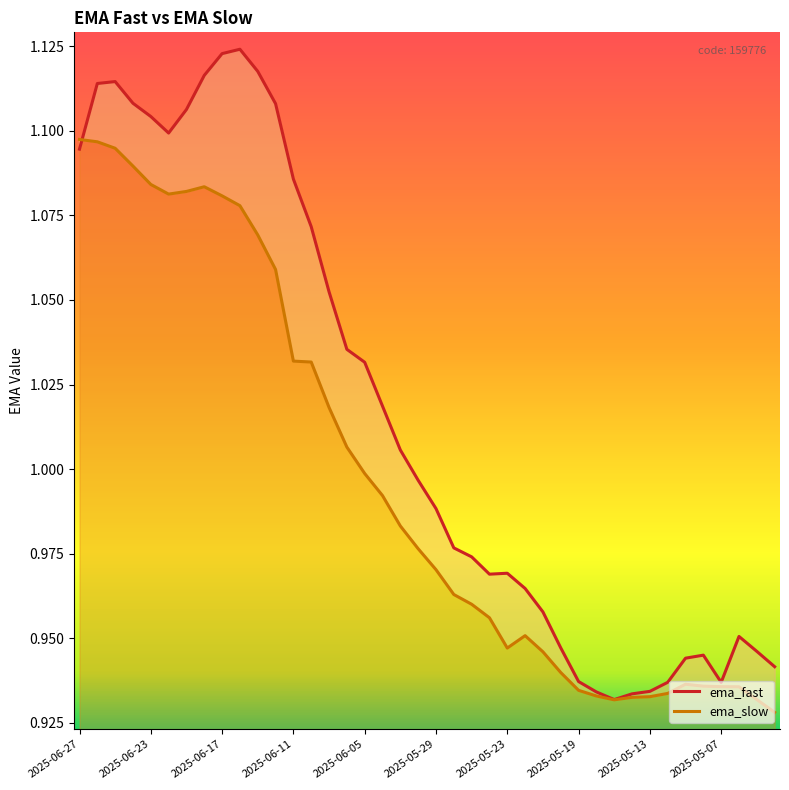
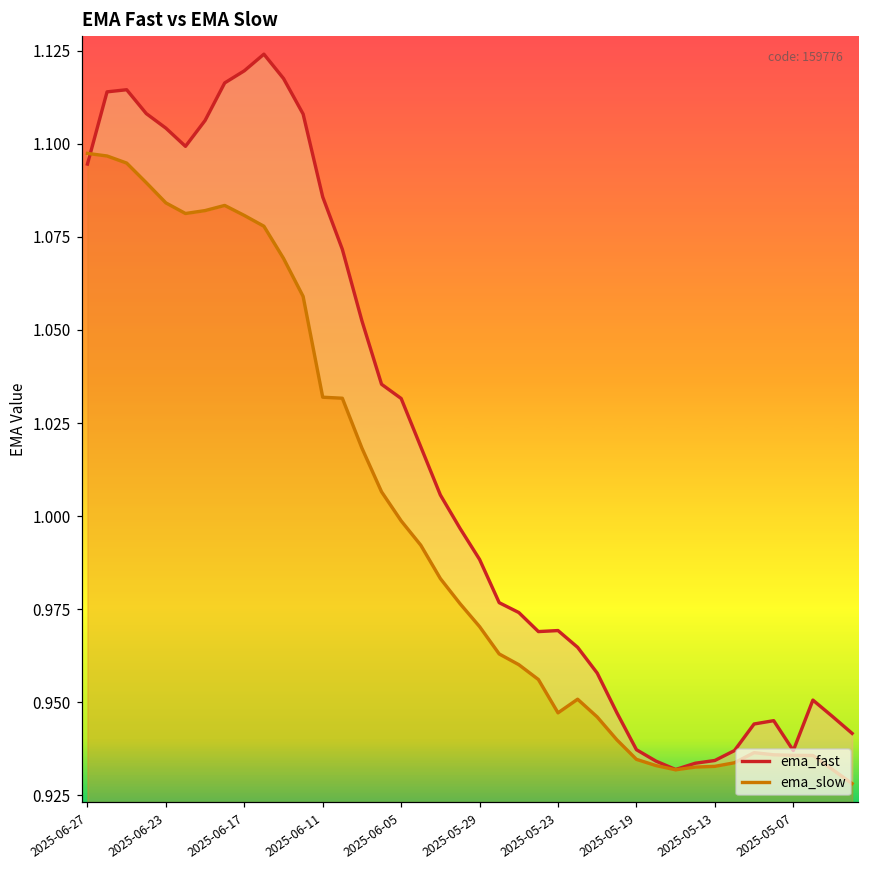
  {
    "ema_fast": {
      "2025-06-27": 1.095,
-     "2025-06-17": 1.123
+     "2025-06-17": 1.120
    },
    "ema_slow": {
      "2025-06-23": 1.084,
      "2025-06-17": 1.081,
      "2025-06-11": 1.032,
      "2025-06-05": 0.999,
      "2025-05-29": 0.970,
      "2025-05-23": 0.947,
      "2025-05-19": 0.935,
      "2025-05-13": 0.933
    }
  }
